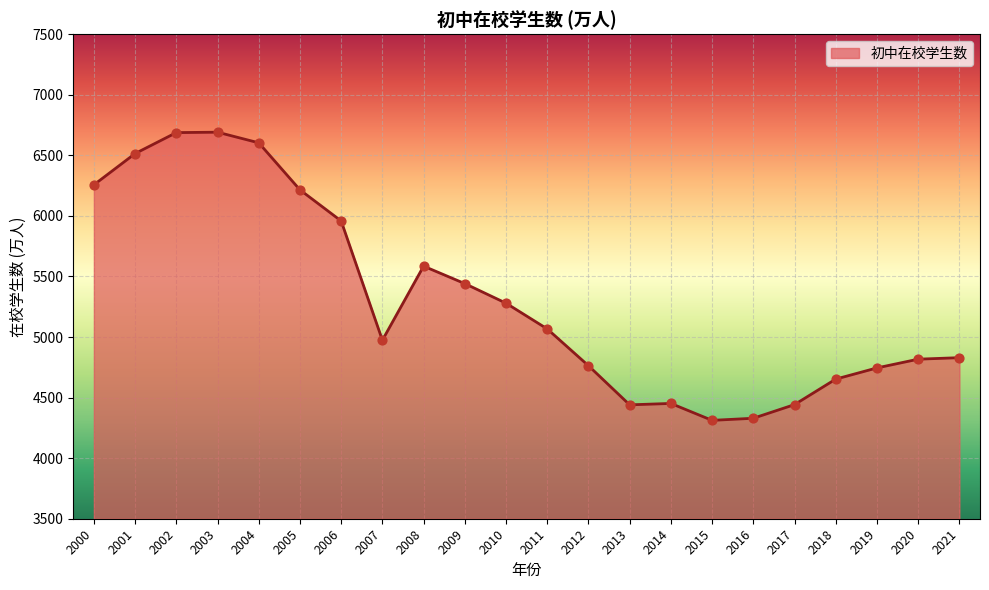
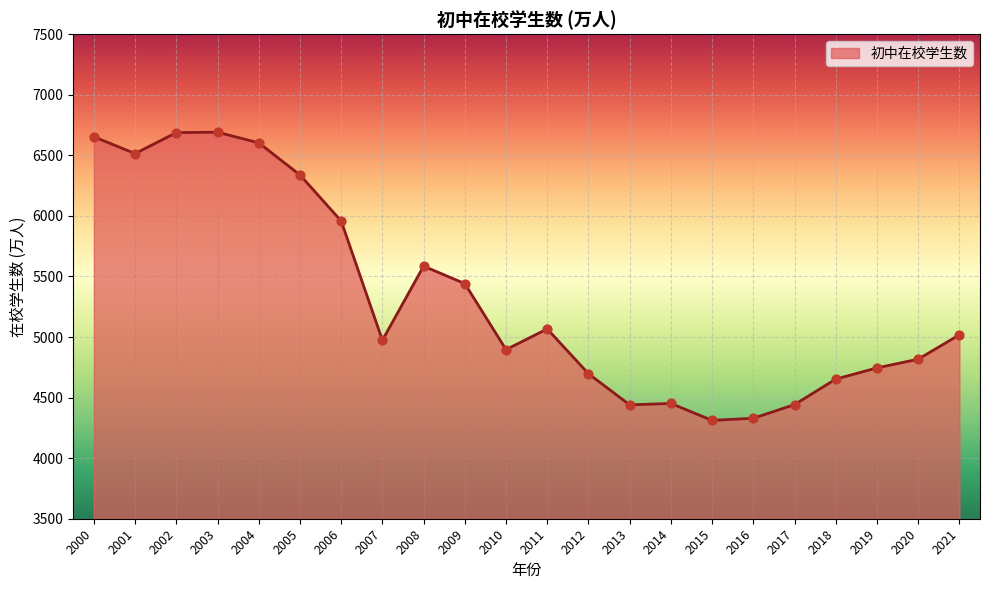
  {
-   "2000": 6260,
+   "2000": 6650,
    "2001": 6510,
    "2002": 6690,
    "2003": 6690,
    "2004": 6600,
-   "2005": 6210,
+   "2005": 6340,
    "2006": 5960,
    "2007": 4970,
    "2008": 5590,
    "2009": 5440,
-   "2010": 5280,
+   "2010": 4900,
    "2011": 5070,
-   "2012": 4760,
+   "2012": 4700,
    "2013": 4440,
    "2014": 4450,
    "2015": 4310,
    "2016": 4330,
    "2017": 4440,
    "2018": 4650,
    "2019": 4750,
    "2020": 4820,
-   "2021": 4830
+   "2021": 5020
  }
